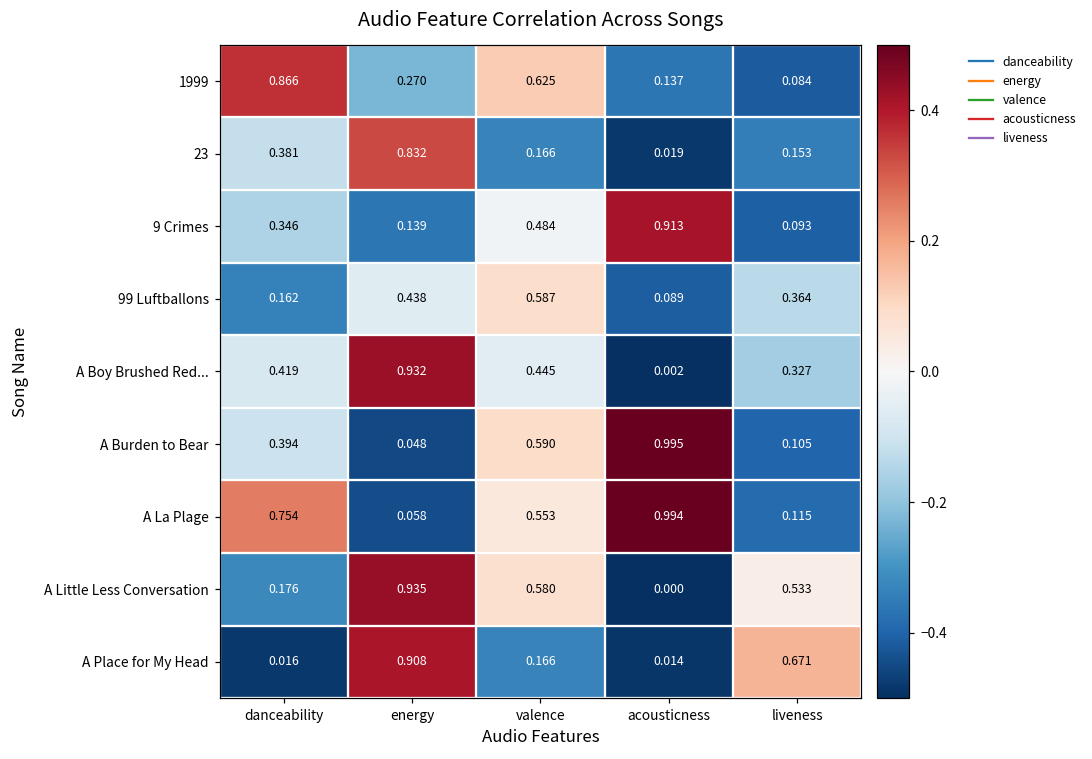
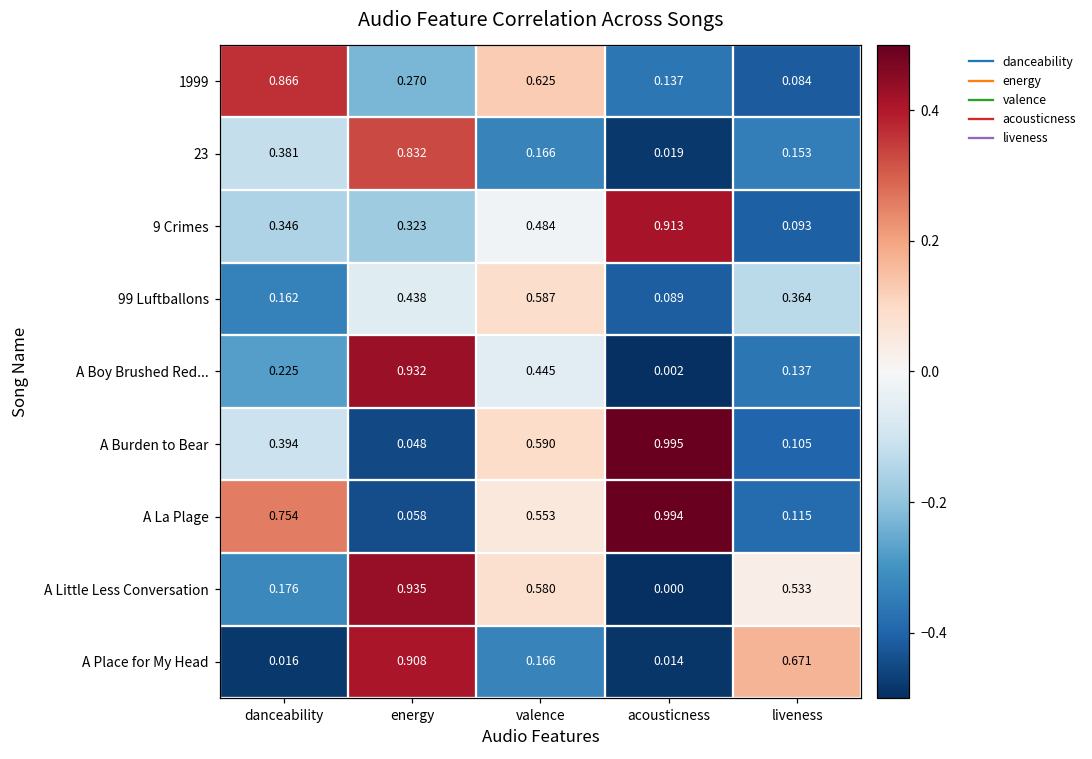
  {
    "1999": {
      "danceability": 0.866,
      "energy": 0.270,
      "valence": 0.625,
      "acousticness": 0.137,
      "liveness": 0.084
    },
    "23": {
      "danceability": 0.381,
      "energy": 0.832,
      "valence": 0.166,
      "acousticness": 0.019,
      "liveness": 0.153
    },
    "9 Crimes": {
      "danceability": 0.346,
-     "energy": 0.139,
+     "energy": 0.323,
      "valence": 0.484,
      "acousticness": 0.913,
      "liveness": 0.093
    },
    "99 Luftballons": {
      "danceability": 0.162,
      "energy": 0.438,
      "valence": 0.587,
      "acousticness": 0.089,
      "liveness": 0.364
    },
    "A Boy Brushed Red...": {
-     "danceability": 0.419,
+     "danceability": 0.225,
      "energy": 0.932,
      "valence": 0.445,
      "acousticness": 0.002,
-     "liveness": 0.327
+     "liveness": 0.137
    },
    "A Burden to Bear": {
      "danceability": 0.394,
      "energy": 0.048,
      "valence": 0.590,
      "acousticness": 0.995,
      "liveness": 0.105
    },
    "A La Plage": {
      "danceability": 0.754,
      "energy": 0.058,
      "valence": 0.553,
      "acousticness": 0.994,
      "liveness": 0.115
    },
    "A Little Less Conversation": {
      "danceability": 0.176,
      "energy": 0.935,
      "valence": 0.580,
      "acousticness": 0.000,
      "liveness": 0.533
    },
    "A Place for My Head": {
      "danceability": 0.016,
      "energy": 0.908,
      "valence": 0.166,
      "acousticness": 0.014,
      "liveness": 0.671
    }
  }
